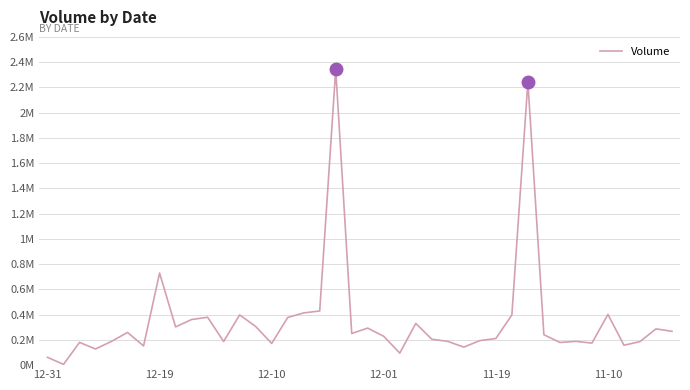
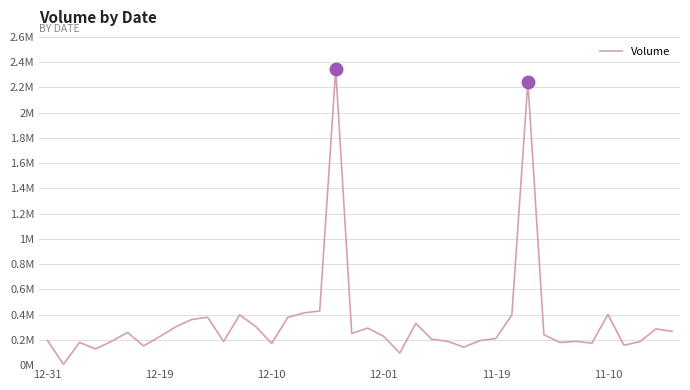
  {
    "Volume": {
-     "12-31": 60000,
-     "12-19": 730000,
+     "12-31": 200000,
+     "12-19": 230000,
      "12-10": 170000,
      "12-01": 230000,
      "11-19": 210000,
      "11-10": 400000
    }
  }
